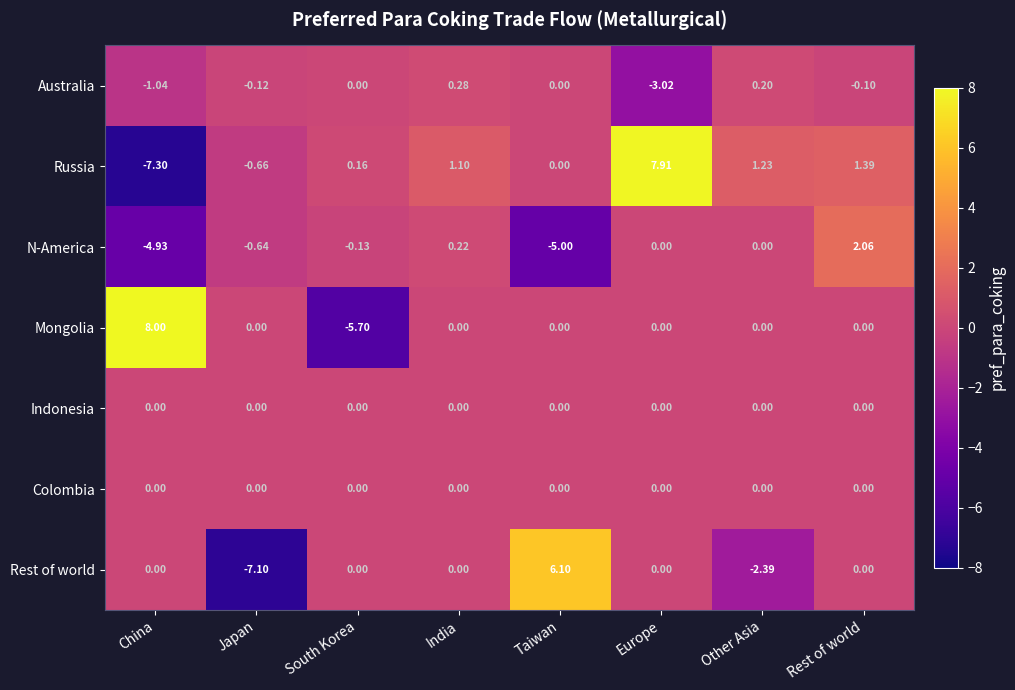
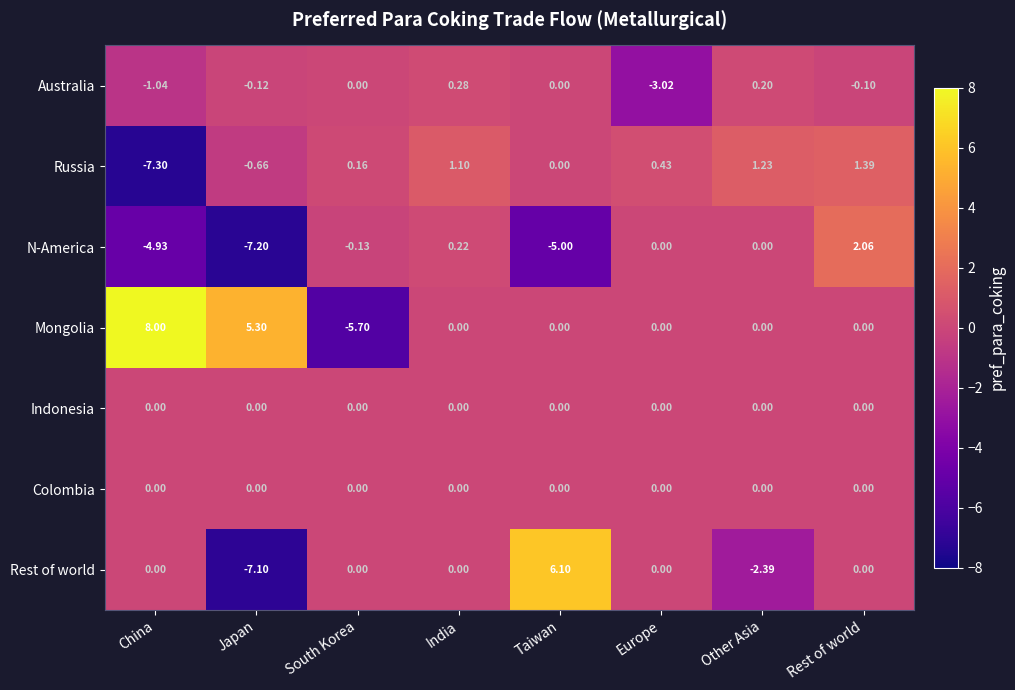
  {
    "Australia": {
      "China": -1.04,
      "Japan": -0.12,
      "South Korea": 0.00,
      "India": 0.28,
      "Taiwan": 0.00,
      "Europe": -3.02,
      "Other Asia": 0.20,
      "Rest of world": -0.10
    },
    "Russia": {
      "China": -7.30,
      "Japan": -0.66,
      "South Korea": 0.16,
      "India": 1.10,
      "Taiwan": 0.00,
-     "Europe": 7.91,
+     "Europe": 0.43,
      "Other Asia": 1.23,
      "Rest of world": 1.39
    },
    "N-America": {
      "China": -4.93,
-     "Japan": -0.64,
+     "Japan": -7.20,
      "South Korea": -0.13,
      "India": 0.22,
      "Taiwan": -5.00,
      "Europe": 0.00,
      "Other Asia": 0.00,
      "Rest of world": 2.06
    },
    "Mongolia": {
      "China": 8.00,
-     "Japan": 0.00,
+     "Japan": 5.30,
      "South Korea": -5.70,
      "India": 0.00,
      "Taiwan": 0.00,
      "Europe": 0.00,
      "Other Asia": 0.00,
      "Rest of world": 0.00
    },
    "Indonesia": {
      "China": 0.00,
      "Japan": 0.00,
      "South Korea": 0.00,
      "India": 0.00,
      "Taiwan": 0.00,
      "Europe": 0.00,
      "Other Asia": 0.00,
      "Rest of world": 0.00
    },
    "Colombia": {
      "China": 0.00,
      "Japan": 0.00,
      "South Korea": 0.00,
      "India": 0.00,
      "Taiwan": 0.00,
      "Europe": 0.00,
      "Other Asia": 0.00,
      "Rest of world": 0.00
    },
    "Rest of world": {
      "China": 0.00,
      "Japan": -7.10,
      "South Korea": 0.00,
      "India": 0.00,
      "Taiwan": 6.10,
      "Europe": 0.00,
      "Other Asia": -2.39,
      "Rest of world": 0.00
    }
  }
